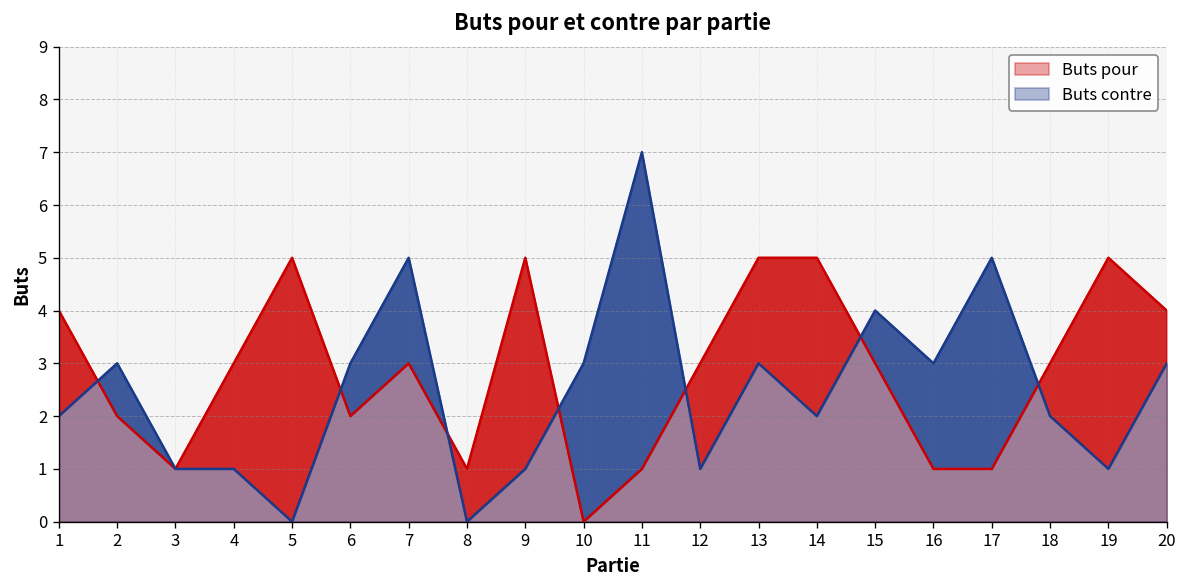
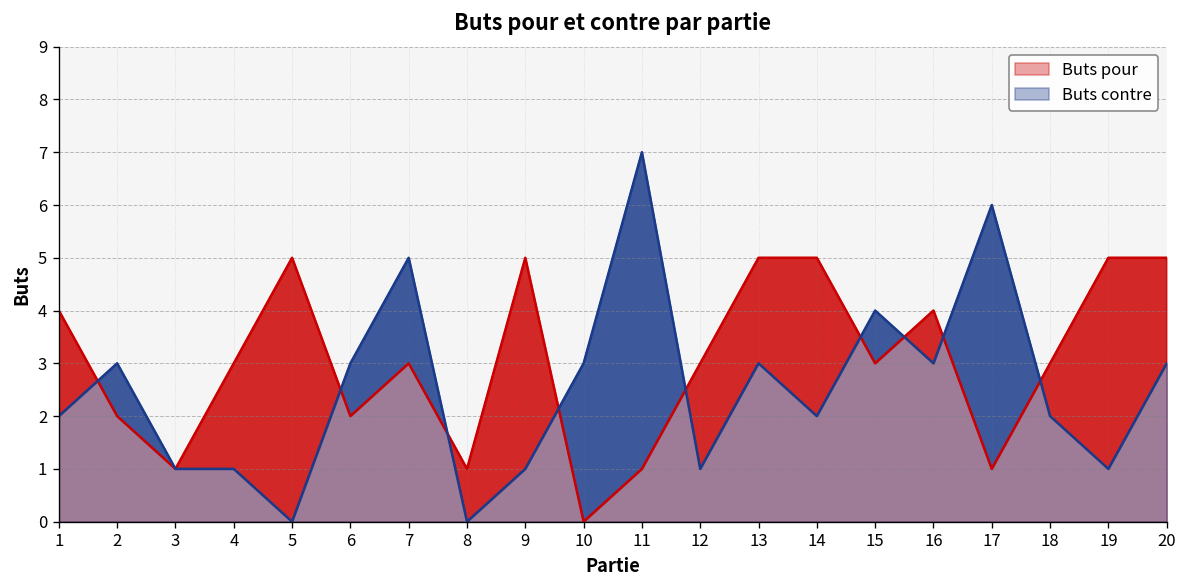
  {
    "Buts pour": {
      "1": 4,
      "2": 2,
      "4": 3,
      "5": 5,
      "6": 2,
      "7": 3,
      "8": 1,
      "9": 5,
      "10": 0,
      "11": 1,
      "12": 3,
      "13": 5,
      "14": 5,
      "15": 3,
-     "16": 1,
+     "16": 4,
      "17": 1,
      "18": 3,
      "19": 5,
-     "20": 4
+     "20": 5
    },
    "Buts contre": {
      "1": 2,
      "2": 3,
      "4": 1,
      "5": 0,
      "6": 3,
      "7": 5,
      "8": 0,
      "9": 1,
      "10": 3,
      "11": 7,
      "12": 1,
      "13": 3,
      "14": 2,
      "15": 4,
      "16": 3,
-     "17": 5,
+     "17": 6,
      "18": 2,
      "19": 1,
      "20": 3
    }
  }
